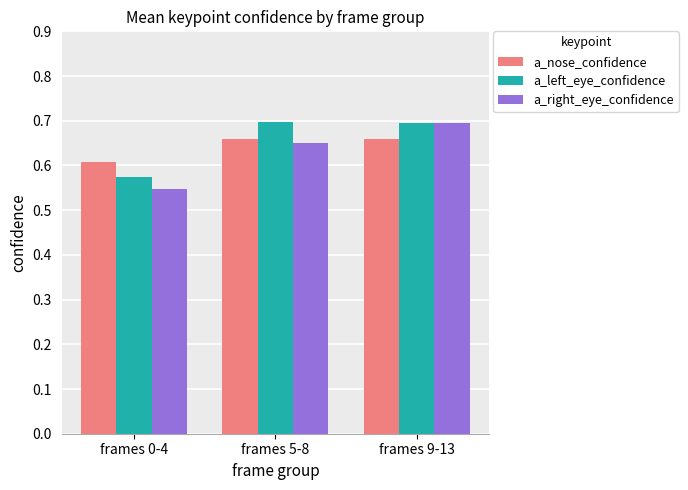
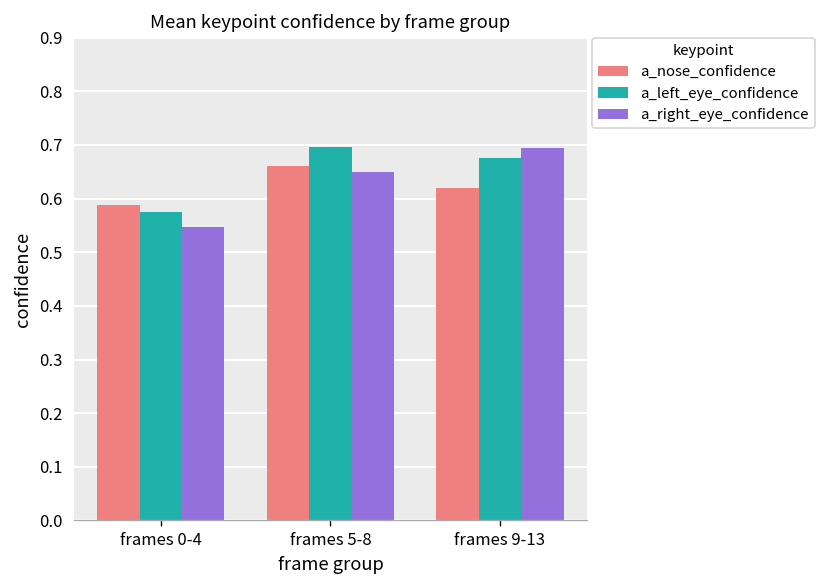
  {
    "a_nose_confidence": {
-     "frames 0-4": 0.61,
+     "frames 0-4": 0.59,
      "frames 5-8": 0.66,
-     "frames 9-13": 0.66
+     "frames 9-13": 0.62
    },
    "a_left_eye_confidence": {
      "frames 0-4": 0.58,
      "frames 5-8": 0.70,
-     "frames 9-13": 0.70
+     "frames 9-13": 0.68
    },
    "a_right_eye_confidence": {
      "frames 0-4": 0.55,
      "frames 5-8": 0.65,
      "frames 9-13": 0.69
    }
  }
